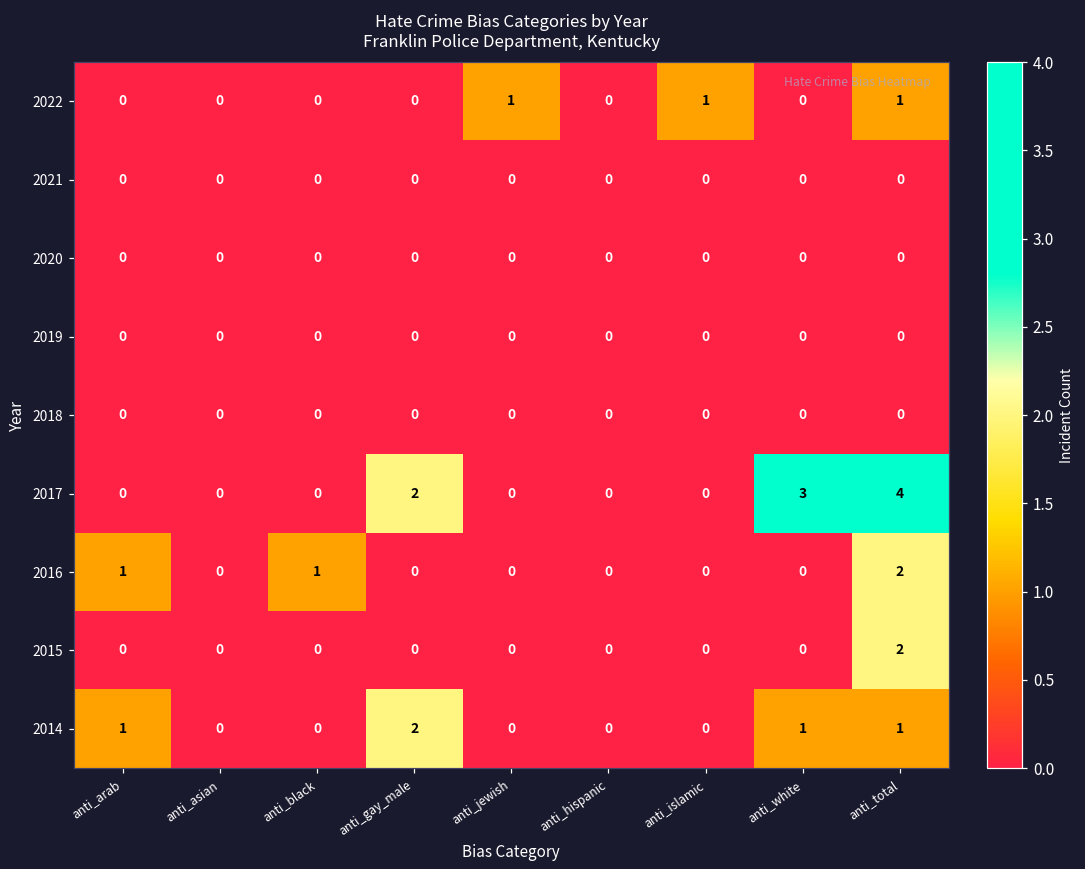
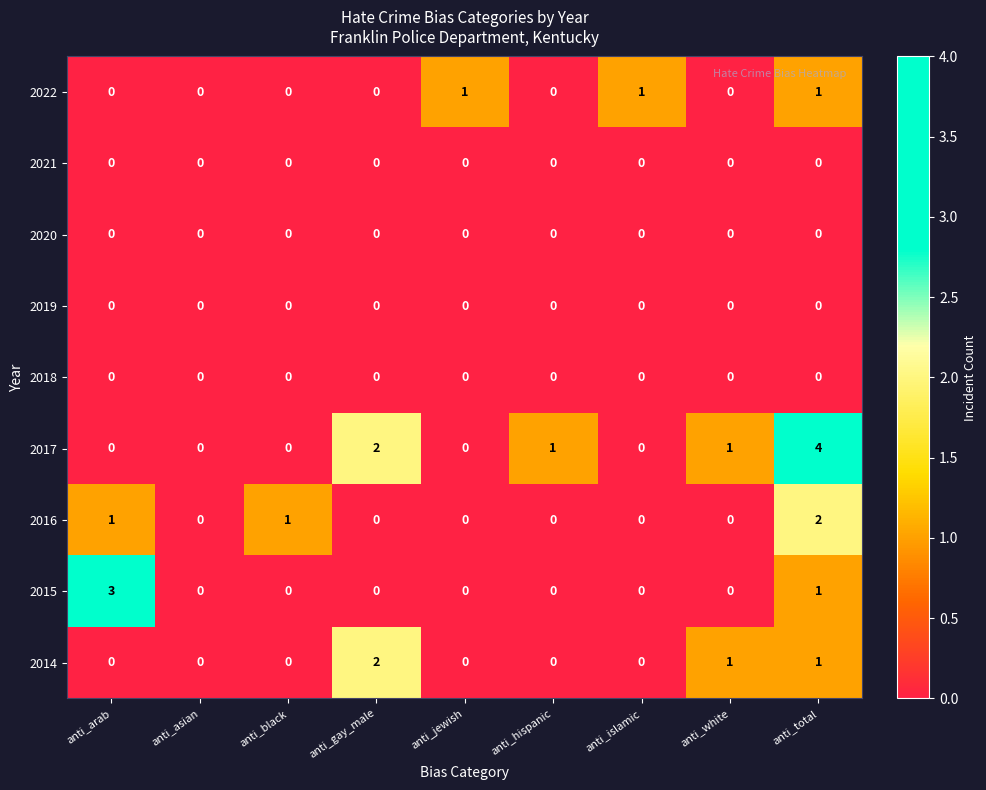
  {
    "2022": {
      "anti_arab": 0,
      "anti_asian": 0,
      "anti_black": 0,
      "anti_gay_male": 0,
      "anti_jewish": 1,
      "anti_hispanic": 0,
      "anti_islamic": 1,
      "anti_white": 0
    },
    "2021": {
      "anti_arab": 0,
      "anti_asian": 0,
      "anti_black": 0,
      "anti_gay_male": 0,
      "anti_jewish": 0,
      "anti_hispanic": 0,
      "anti_islamic": 0,
      "anti_white": 0,
      "anti_total": 0
    },
    "2020": {
      "anti_arab": 0,
      "anti_asian": 0,
      "anti_black": 0,
      "anti_gay_male": 0,
      "anti_jewish": 0,
      "anti_hispanic": 0,
      "anti_islamic": 0,
      "anti_white": 0,
      "anti_total": 0
    },
    "2019": {
      "anti_arab": 0,
      "anti_asian": 0,
      "anti_black": 0,
      "anti_gay_male": 0,
      "anti_jewish": 0,
      "anti_hispanic": 0,
      "anti_islamic": 0,
      "anti_white": 0,
      "anti_total": 0
    },
    "2018": {
      "anti_arab": 0,
      "anti_asian": 0,
      "anti_black": 0,
      "anti_gay_male": 0,
      "anti_jewish": 0,
      "anti_hispanic": 0,
      "anti_islamic": 0,
      "anti_white": 0,
      "anti_total": 0
    },
    "2017": {
      "anti_arab": 0,
      "anti_asian": 0,
      "anti_black": 0,
      "anti_gay_male": 2,
      "anti_jewish": 0,
-     "anti_hispanic": 0,
+     "anti_hispanic": 1,
      "anti_islamic": 0,
-     "anti_white": 3,
+     "anti_white": 1,
      "anti_total": 4
    },
    "2016": {
      "anti_arab": 1,
      "anti_asian": 0,
      "anti_black": 1,
      "anti_gay_male": 0,
      "anti_jewish": 0,
      "anti_hispanic": 0,
      "anti_islamic": 0,
      "anti_white": 0,
      "anti_total": 2
    },
    "2015": {
-     "anti_arab": 0,
+     "anti_arab": 3,
      "anti_asian": 0,
      "anti_black": 0,
      "anti_gay_male": 0,
      "anti_jewish": 0,
      "anti_hispanic": 0,
      "anti_islamic": 0,
      "anti_white": 0,
-     "anti_total": 2
+     "anti_total": 1
    },
    "2014": {
-     "anti_arab": 1,
+     "anti_arab": 0,
      "anti_asian": 0,
      "anti_black": 0,
      "anti_gay_male": 2,
      "anti_jewish": 0,
      "anti_hispanic": 0,
      "anti_islamic": 0,
      "anti_white": 1,
      "anti_total": 1
    }
  }
